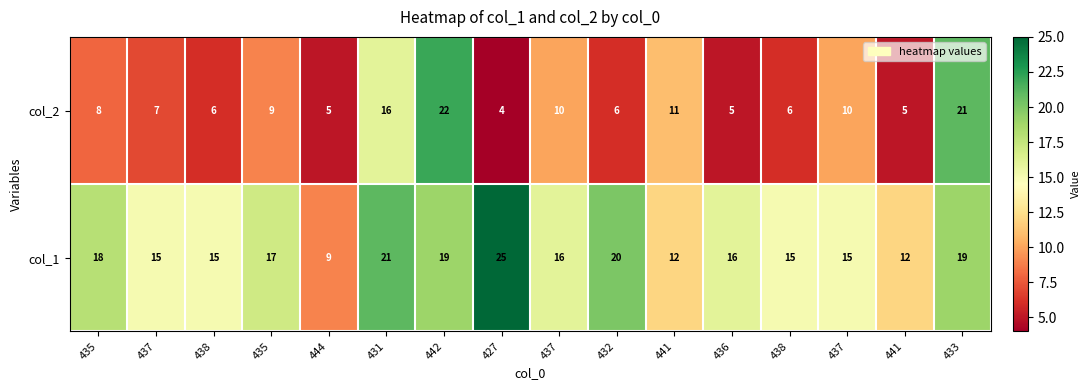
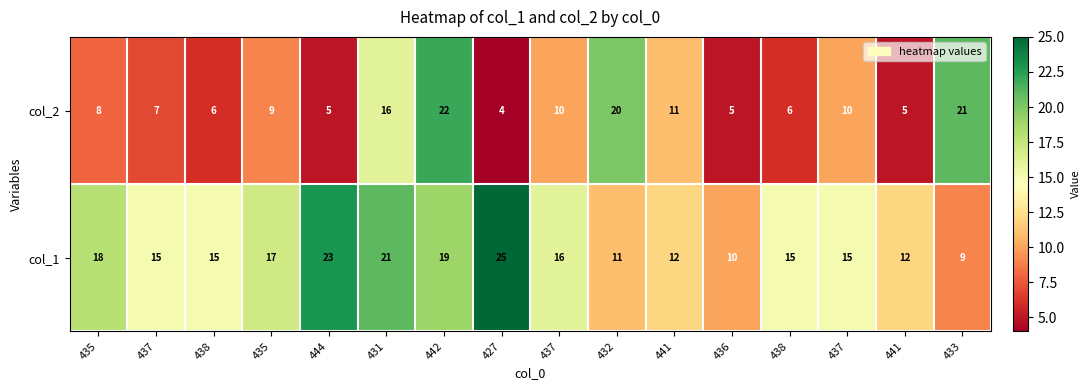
  {
    "col_2": {
      "444": 5,
      "431": 16,
      "442": 22,
      "427": 4,
-     "432": 6,
+     "432": 20,
      "436": 5,
      "433": 21
    },
    "col_1": {
-     "444": 9,
+     "444": 23,
      "431": 21,
      "442": 19,
      "427": 25,
-     "432": 20,
-     "436": 16,
-     "433": 19
+     "432": 11,
+     "436": 10,
+     "433": 9
    }
  }
